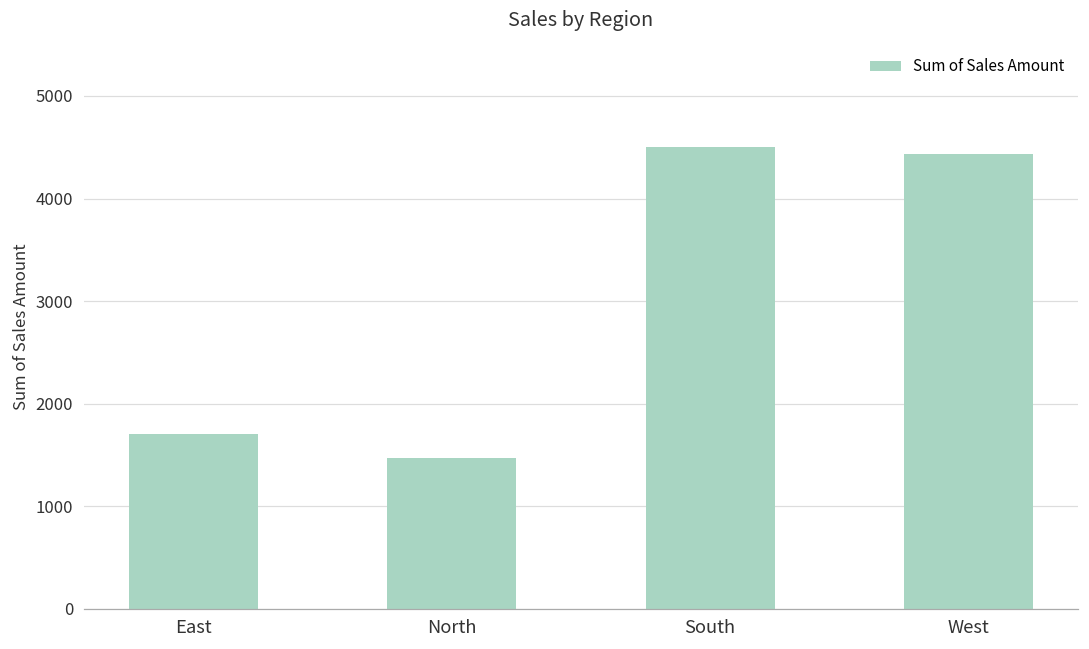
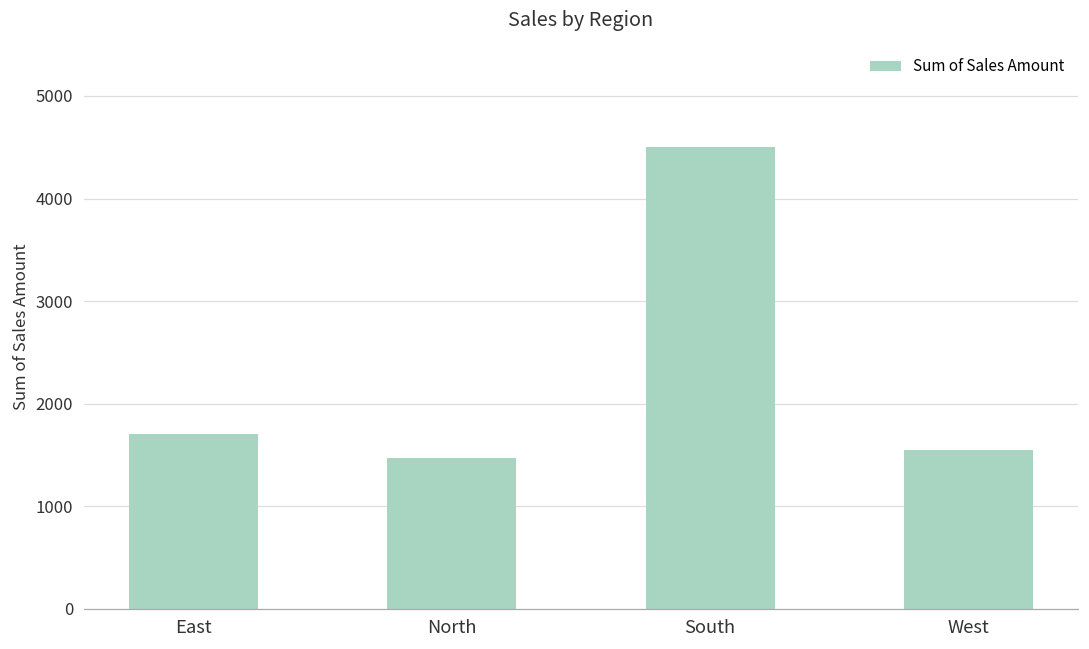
  {
    "East": 1700,
    "North": 1500,
    "South": 4500,
-   "West": 4400
+   "West": 1600
  }
